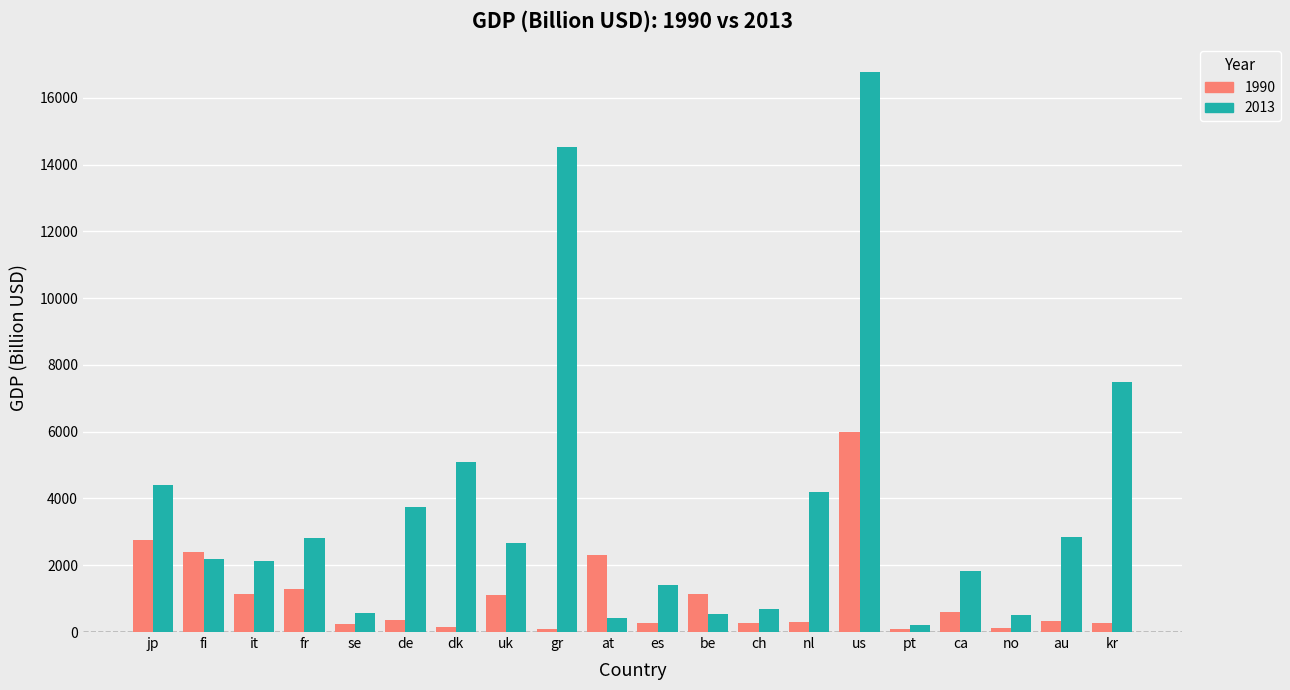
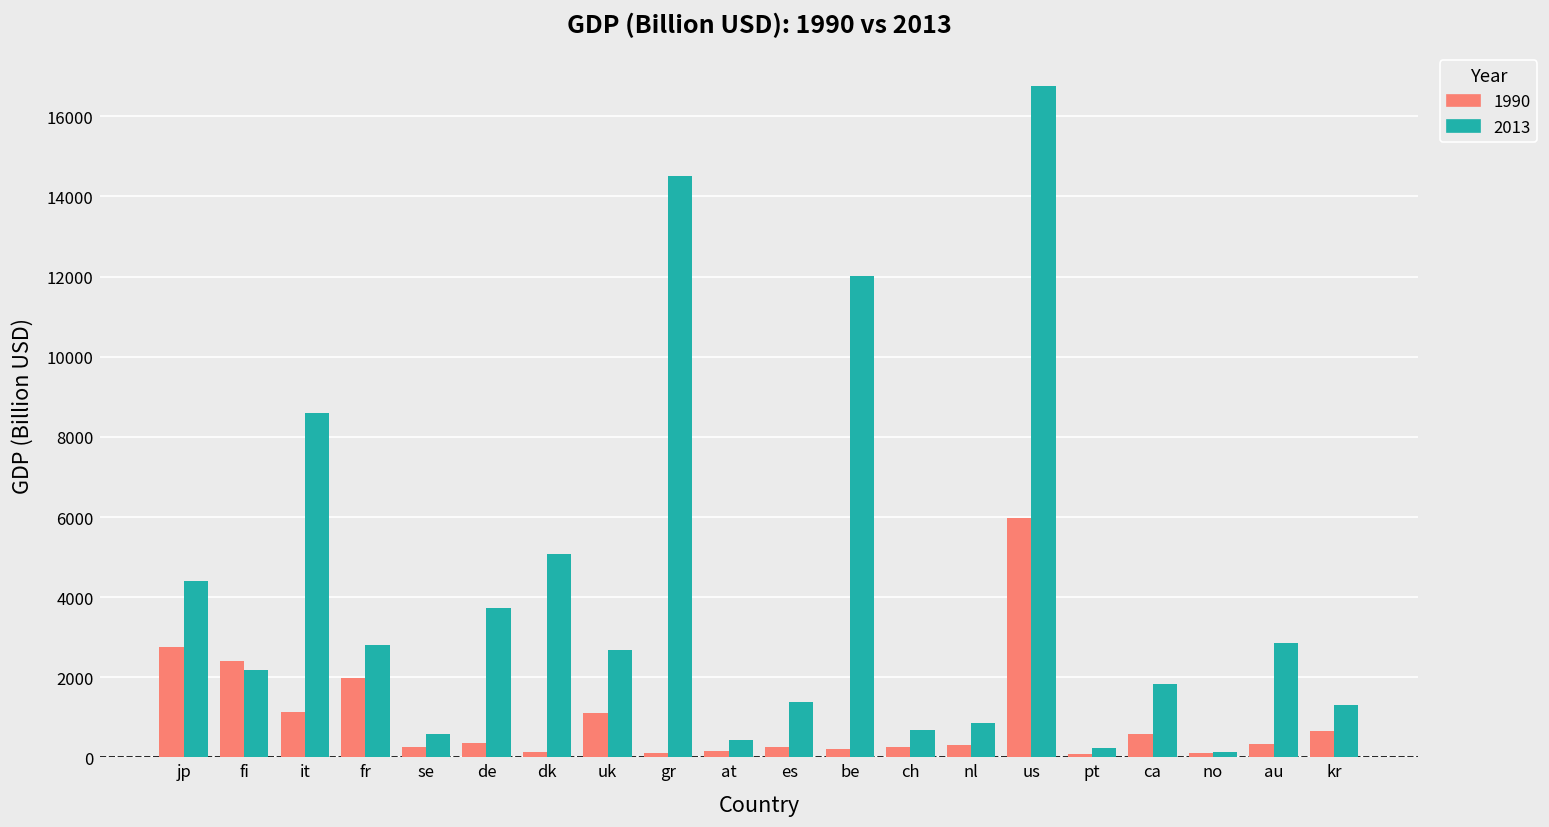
  {
    "1990": {
      "jp": 2800,
      "fi": 2400,
      "it": 1100,
-     "fr": 1300,
+     "fr": 2000,
      "se": 300,
      "de": 400,
      "dk": 100,
      "uk": 1100,
      "gr": 100,
-     "at": 2300,
+     "at": 200,
      "es": 300,
-     "be": 1100,
+     "be": 200,
      "ch": 300,
      "nl": 300,
      "us": 6000,
      "pt": 100,
      "ca": 600,
      "no": 100,
      "au": 300,
-     "kr": 300
+     "kr": 700
    },
    "2013": {
      "jp": 4400,
      "fi": 2200,
-     "it": 2100,
+     "it": 8600,
      "fr": 2800,
      "se": 600,
      "de": 3700,
      "dk": 5100,
      "uk": 2700,
      "gr": 14500,
      "at": 400,
      "es": 1400,
-     "be": 500,
+     "be": 12000,
      "ch": 700,
-     "nl": 4200,
+     "nl": 900,
      "us": 16800,
      "pt": 200,
      "ca": 1800,
-     "no": 500,
+     "no": 100,
      "au": 2900,
-     "kr": 7500
+     "kr": 1300
    }
  }
